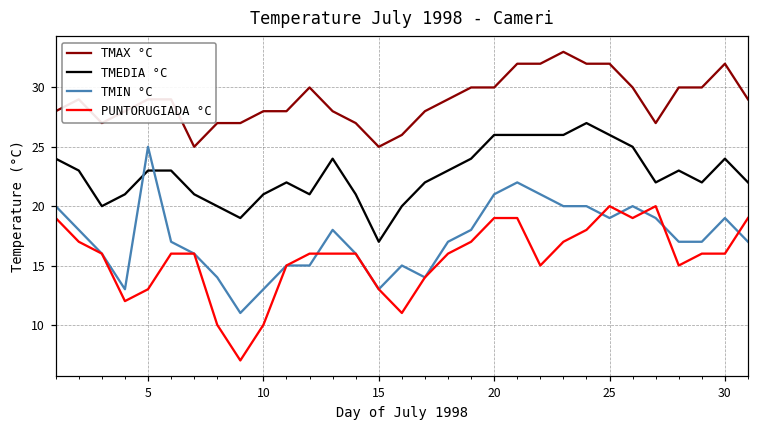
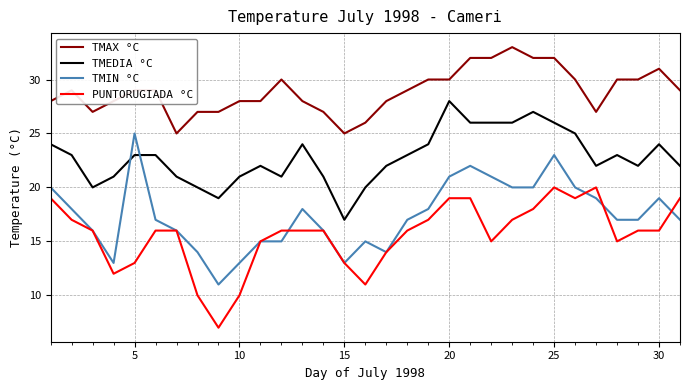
  {
    "TMAX °C": {
      "10": 28,
      "15": 25,
      "20": 30,
      "25": 32,
-     "30": 32
+     "30": 31
    },
    "TMEDIA °C": {
      "5": 23,
      "10": 21,
      "15": 17,
-     "20": 26,
+     "20": 28,
      "25": 26,
      "30": 24
    },
    "TMIN °C": {
      "5": 25,
      "10": 13,
      "20": 21,
-     "25": 19,
+     "25": 23,
      "30": 19
    },
    "PUNTORUGIADA °C": {
      "5": 13,
      "10": 10,
      "20": 19,
      "25": 20,
      "30": 16
    }
  }
